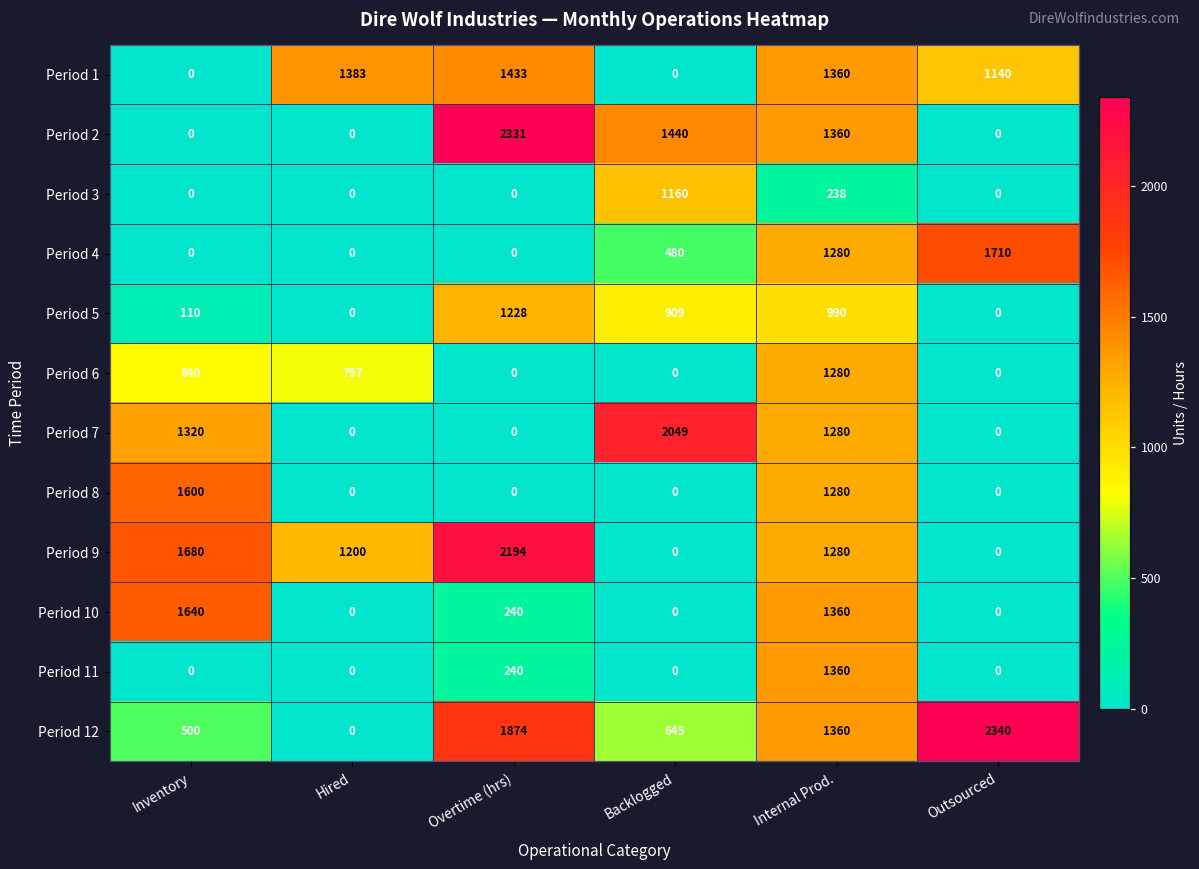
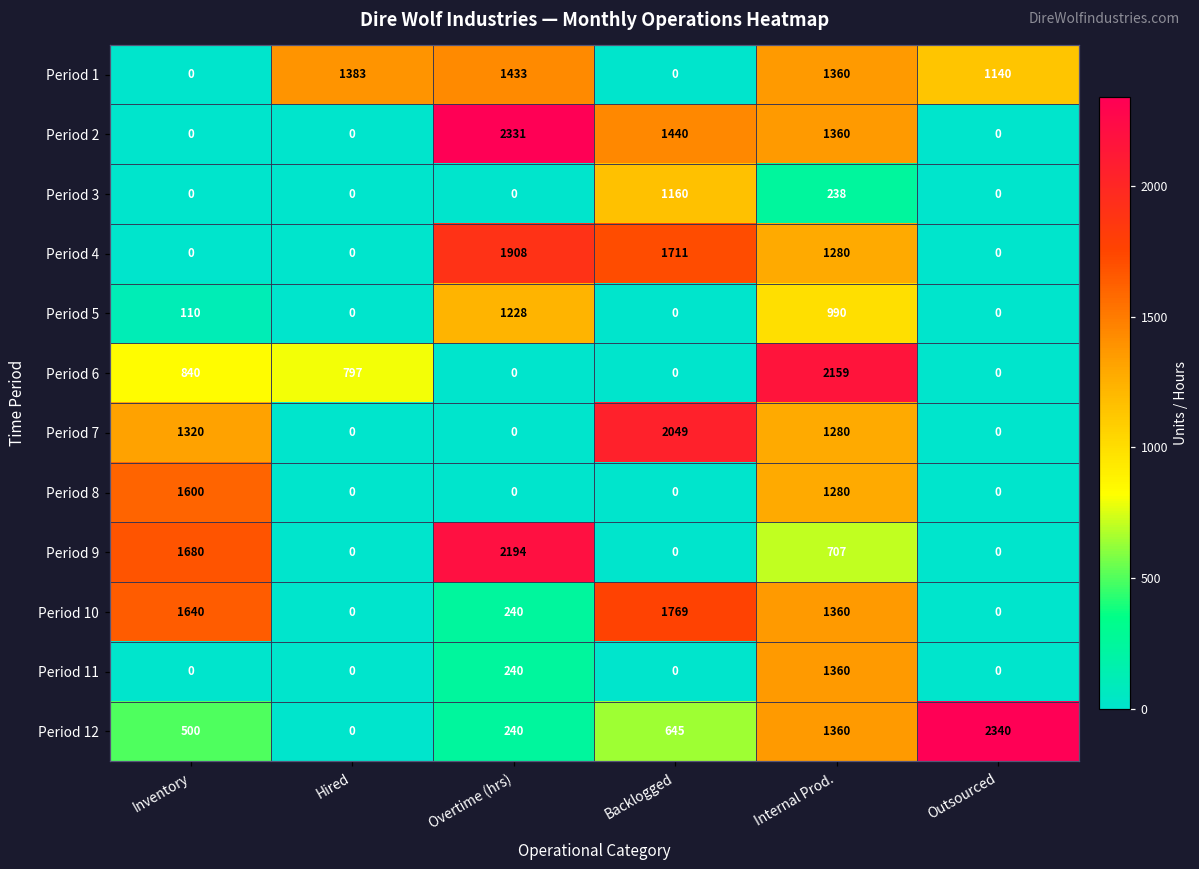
  {
    "Period 1": {
      "Inventory": 0,
      "Hired": 1383,
      "Overtime (hrs)": 1433,
      "Backlogged": 0,
      "Internal Prod.": 1360,
      "Outsourced": 1140
    },
    "Period 2": {
      "Inventory": 0,
      "Hired": 0,
      "Overtime (hrs)": 2331,
      "Backlogged": 1440,
      "Internal Prod.": 1360,
      "Outsourced": 0
    },
    "Period 3": {
      "Inventory": 0,
      "Hired": 0,
      "Overtime (hrs)": 0,
      "Backlogged": 1160,
      "Internal Prod.": 238,
      "Outsourced": 0
    },
    "Period 4": {
      "Inventory": 0,
      "Hired": 0,
-     "Overtime (hrs)": 0,
-     "Backlogged": 480,
+     "Overtime (hrs)": 1908,
+     "Backlogged": 1711,
      "Internal Prod.": 1280,
-     "Outsourced": 1710
+     "Outsourced": 0
    },
    "Period 5": {
      "Inventory": 110,
      "Hired": 0,
      "Overtime (hrs)": 1228,
-     "Backlogged": 909,
+     "Backlogged": 0,
      "Internal Prod.": 990,
      "Outsourced": 0
    },
    "Period 6": {
      "Inventory": 840,
      "Hired": 797,
      "Overtime (hrs)": 0,
      "Backlogged": 0,
-     "Internal Prod.": 1280,
+     "Internal Prod.": 2159,
      "Outsourced": 0
    },
    "Period 7": {
      "Inventory": 1320,
      "Hired": 0,
      "Overtime (hrs)": 0,
      "Backlogged": 2049,
      "Internal Prod.": 1280,
      "Outsourced": 0
    },
    "Period 8": {
      "Inventory": 1600,
      "Hired": 0,
      "Overtime (hrs)": 0,
      "Backlogged": 0,
      "Internal Prod.": 1280,
      "Outsourced": 0
    },
    "Period 9": {
      "Inventory": 1680,
-     "Hired": 1200,
+     "Hired": 0,
      "Overtime (hrs)": 2194,
      "Backlogged": 0,
-     "Internal Prod.": 1280,
+     "Internal Prod.": 707,
      "Outsourced": 0
    },
    "Period 10": {
      "Inventory": 1640,
      "Hired": 0,
      "Overtime (hrs)": 240,
-     "Backlogged": 0,
+     "Backlogged": 1769,
      "Internal Prod.": 1360,
      "Outsourced": 0
    },
    "Period 11": {
      "Inventory": 0,
      "Hired": 0,
      "Overtime (hrs)": 240,
      "Backlogged": 0,
      "Internal Prod.": 1360,
      "Outsourced": 0
    },
    "Period 12": {
      "Inventory": 500,
      "Hired": 0,
-     "Overtime (hrs)": 1874,
+     "Overtime (hrs)": 240,
      "Backlogged": 645,
      "Internal Prod.": 1360,
      "Outsourced": 2340
    }
  }
